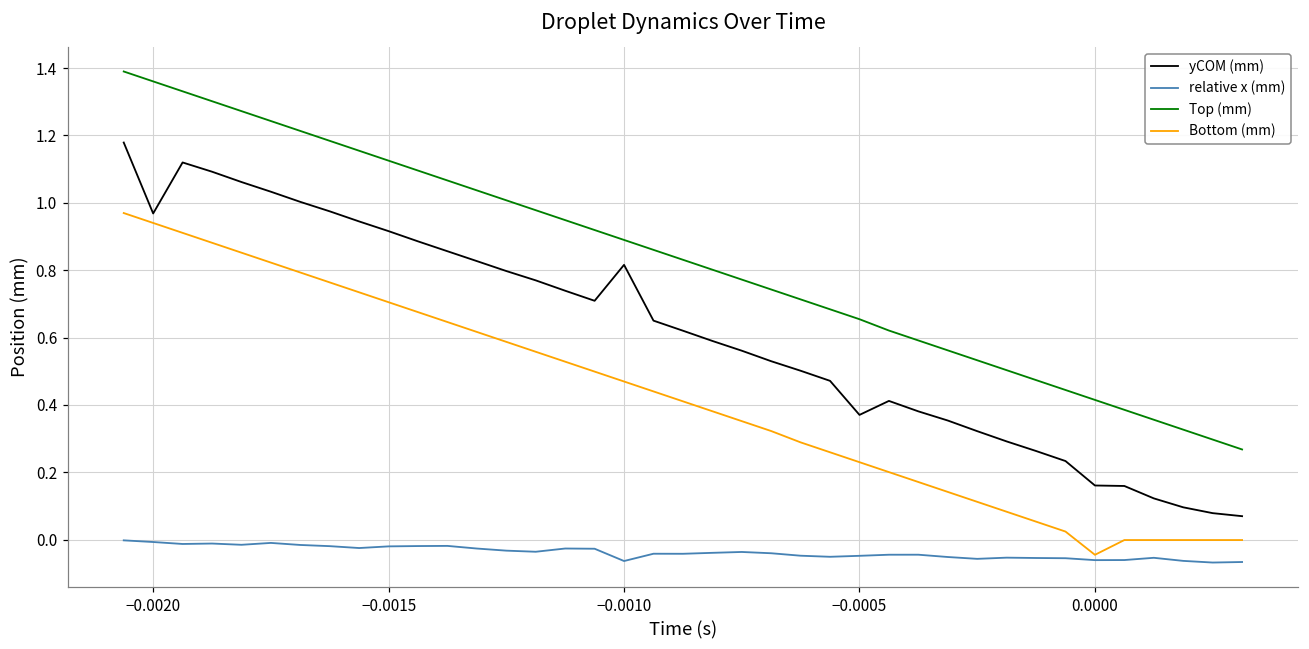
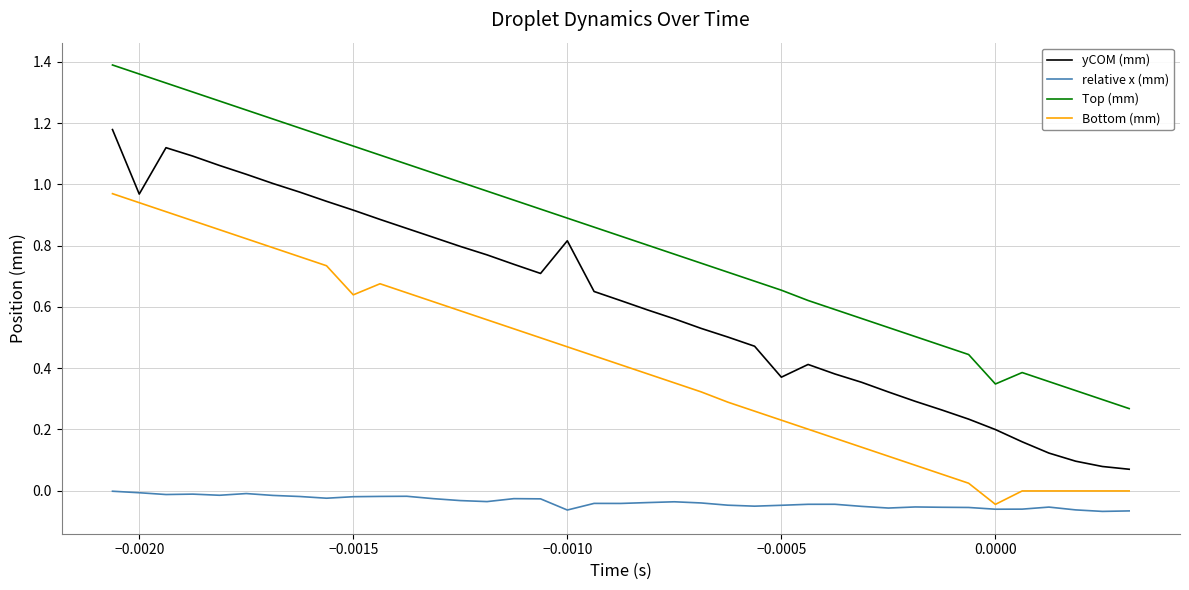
  {
    "yCOM (mm)": {
      "−0.0020": 0.97,
      "−0.0015": 0.92,
      "−0.0010": 0.82,
      "−0.0005": 0.37,
-     "0.0000": 0.16
+     "0.0000": 0.20
    },
    "relative x (mm)": {
      "−0.0020": -0.01,
      "−0.0015": -0.02,
      "−0.0010": -0.06,
      "−0.0005": -0.05,
      "0.0000": -0.06
    },
    "Top (mm)": {
      "−0.0020": 1.36,
      "−0.0015": 1.13,
      "−0.0010": 0.89,
      "−0.0005": 0.65,
-     "0.0000": 0.41
+     "0.0000": 0.35
    },
    "Bottom (mm)": {
      "−0.0020": 0.94,
-     "−0.0015": 0.70,
+     "−0.0015": 0.64,
      "−0.0010": 0.47,
      "−0.0005": 0.23,
      "0.0000": -0.04
    }
  }
